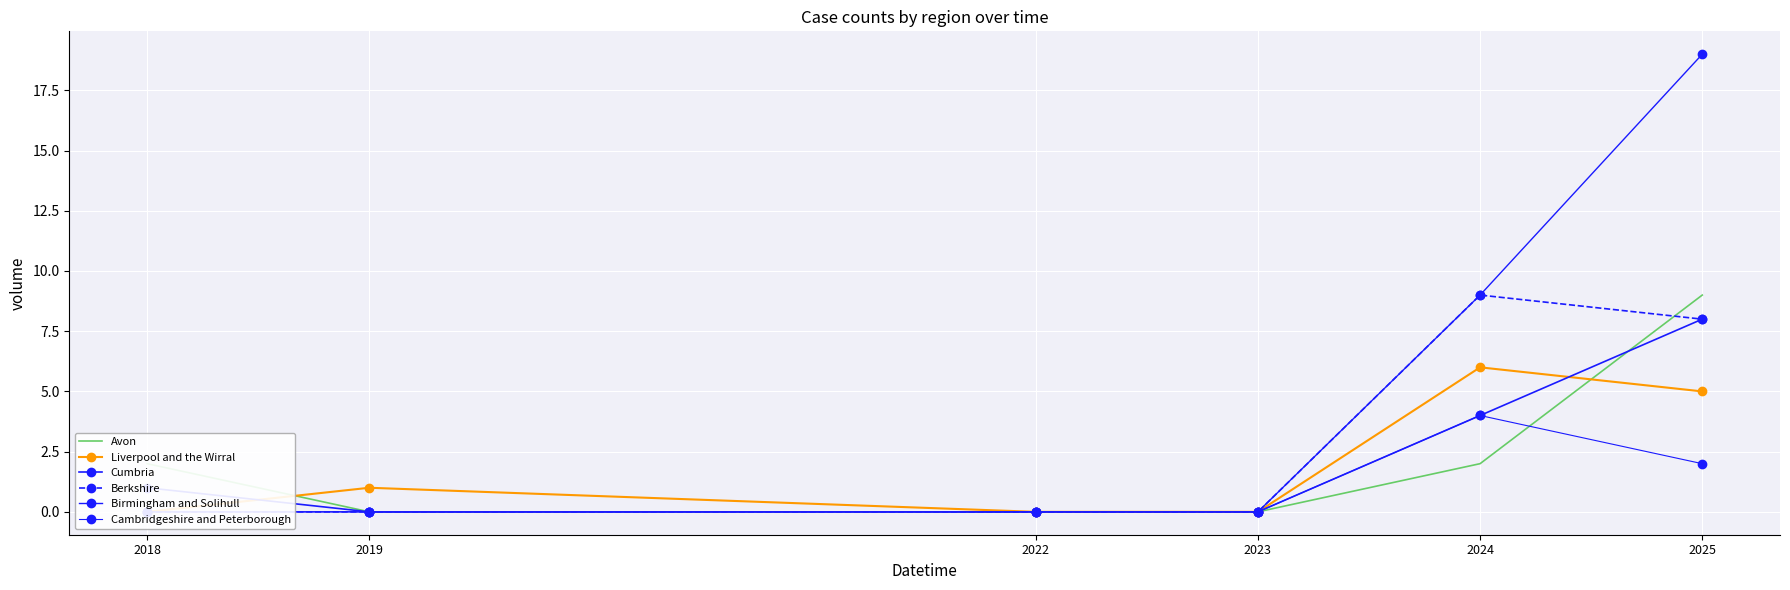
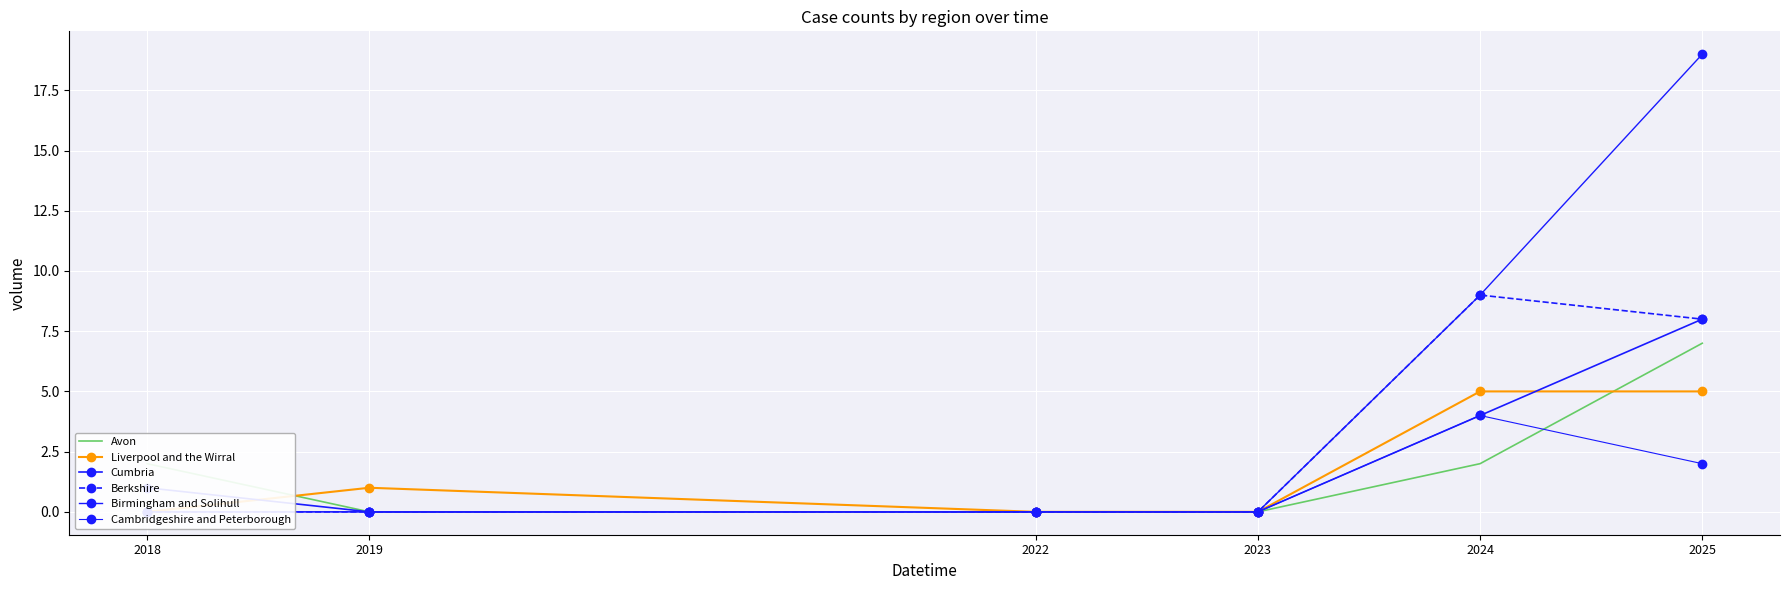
  {
    "Avon": {
      "2024": 2,
-     "2025": 9
+     "2025": 7
    },
    "Liverpool and the Wirral": {
      "2019": 1,
-     "2024": 6,
+     "2024": 5,
      "2025": 5
    }
  }
